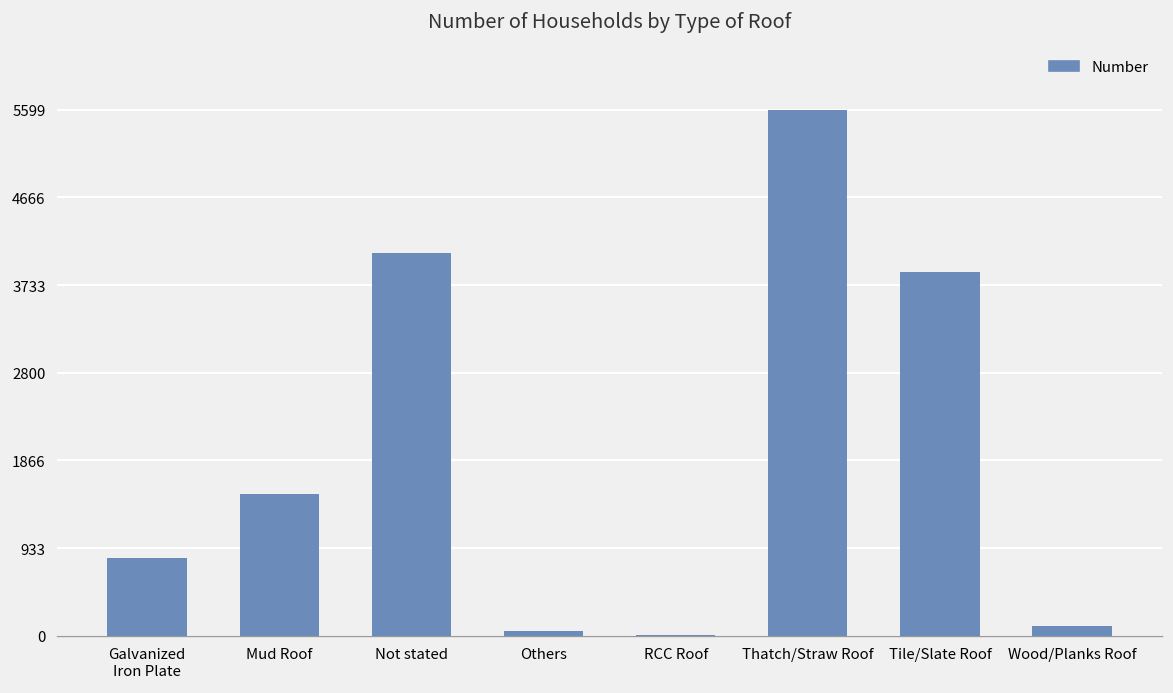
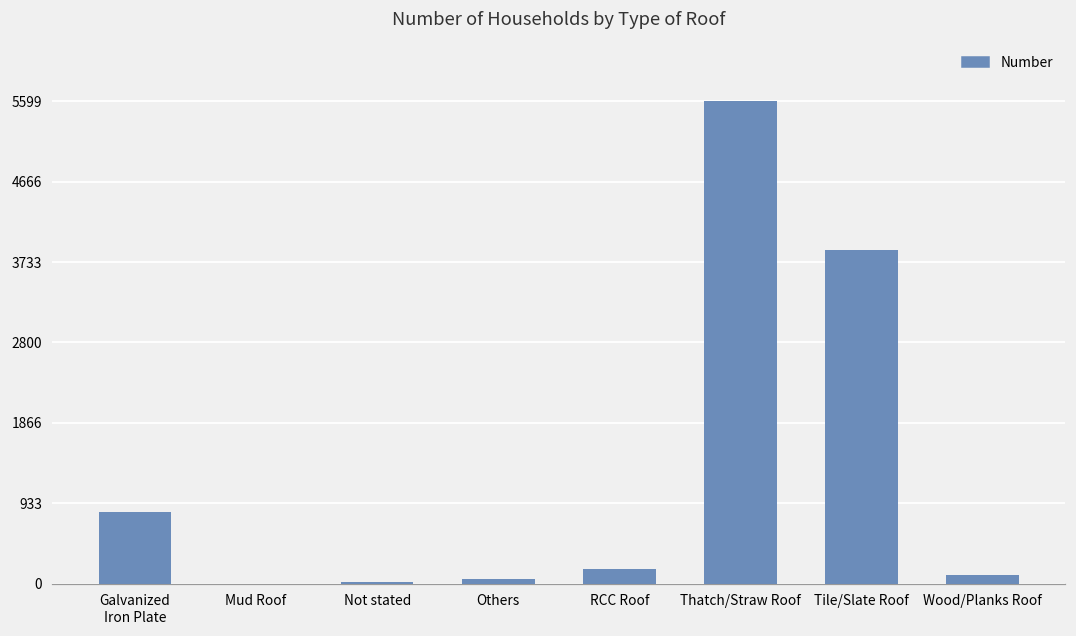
  {
    "Galvanized Iron Plate": 800,
-   "Mud Roof": 1500,
-   "Not stated": 4100,
+   "Mud Roof": 0,
+   "Not stated": 0,
    "Others": 100,
-   "RCC Roof": 0,
+   "RCC Roof": 200,
    "Thatch/Straw Roof": 5600,
    "Tile/Slate Roof": 3900,
    "Wood/Planks Roof": 100
  }
